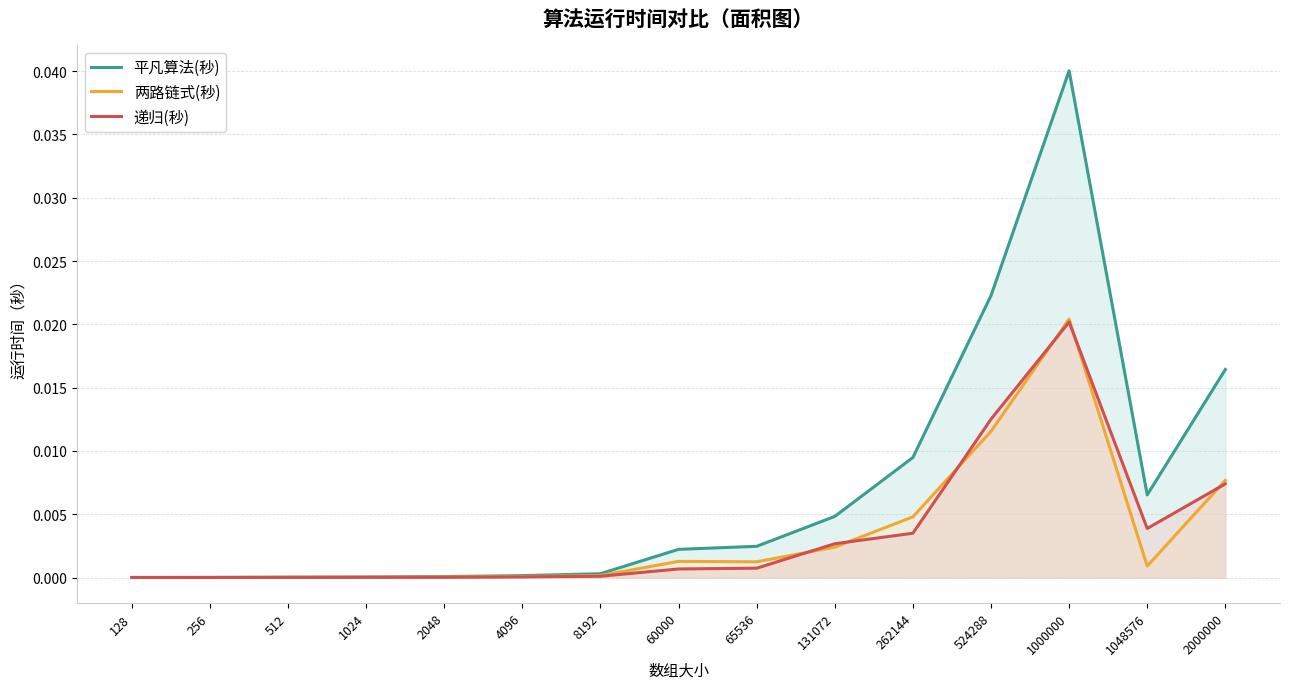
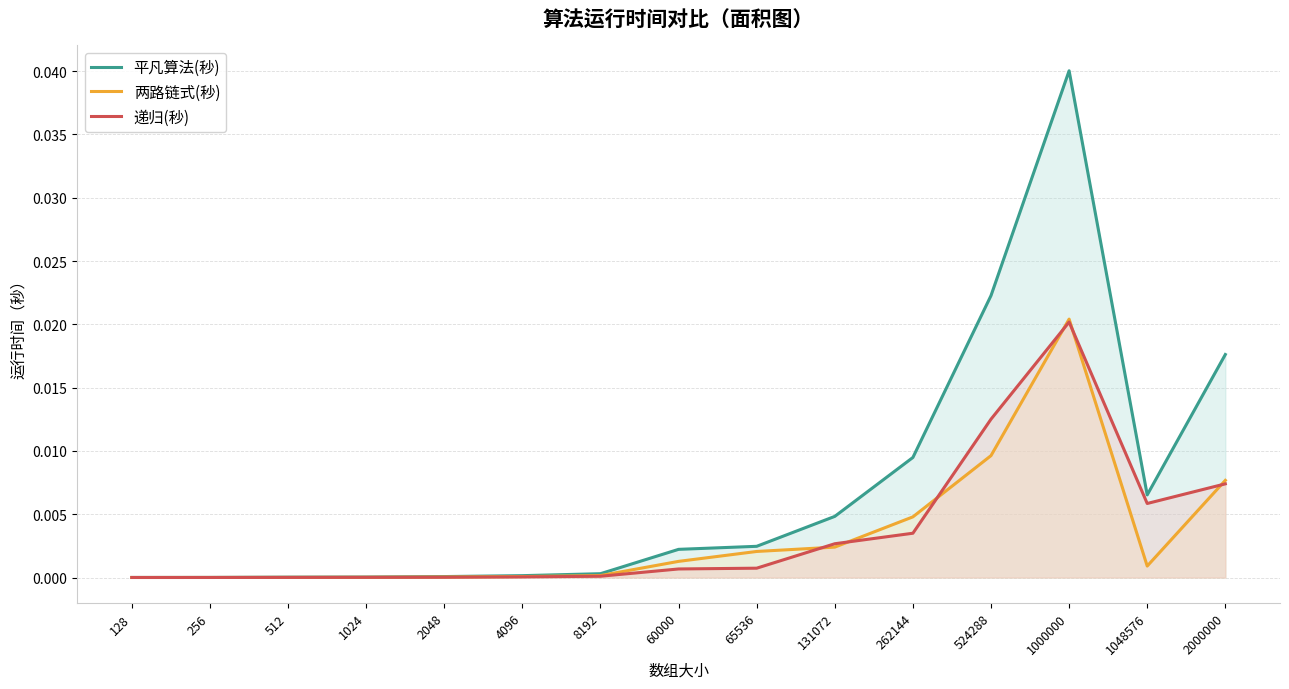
  {
    "平凡算法(秒)": {
      "60000": 0.0022,
      "65536": 0.0025,
      "131072": 0.0048,
      "262144": 0.0095,
      "524288": 0.0223,
      "1000000": 0.0400,
      "1048576": 0.0065,
-     "2000000": 0.0164
+     "2000000": 0.0176
    },
    "两路链式(秒)": {
      "60000": 0.0013,
-     "65536": 0.0012,
+     "65536": 0.0021,
      "131072": 0.0024,
      "262144": 0.0048,
-     "524288": 0.0116,
+     "524288": 0.0096,
      "1000000": 0.0204,
      "1048576": 0.0009,
      "2000000": 0.0077
    },
    "递归(秒)": {
      "60000": 0.0007,
      "65536": 0.0007,
      "131072": 0.0027,
      "262144": 0.0035,
      "524288": 0.0125,
      "1000000": 0.0202,
-     "1048576": 0.0039,
+     "1048576": 0.0058,
      "2000000": 0.0074
    }
  }
